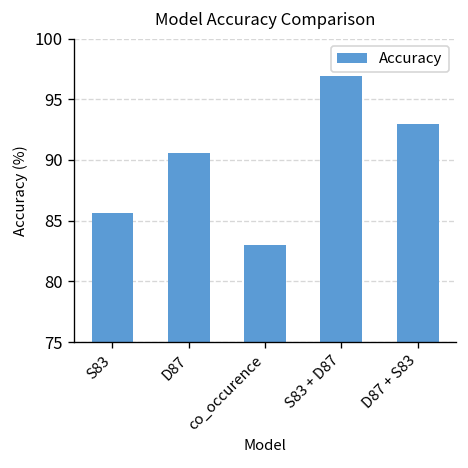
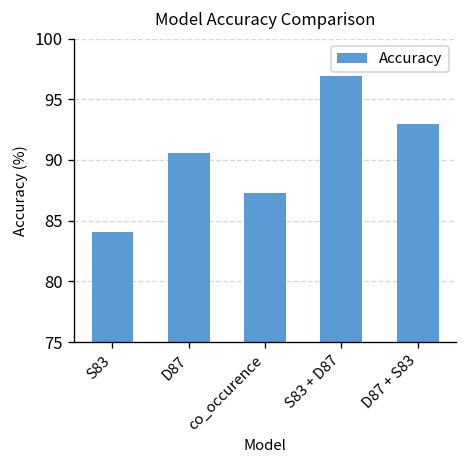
  {
-   "S83": 85.6,
+   "S83": 84.1,
    "D87": 90.5,
-   "co_occurence": 83.0,
+   "co_occurence": 87.3,
    "S83 + D87": 96.9,
    "D87 + S83": 92.9
  }
